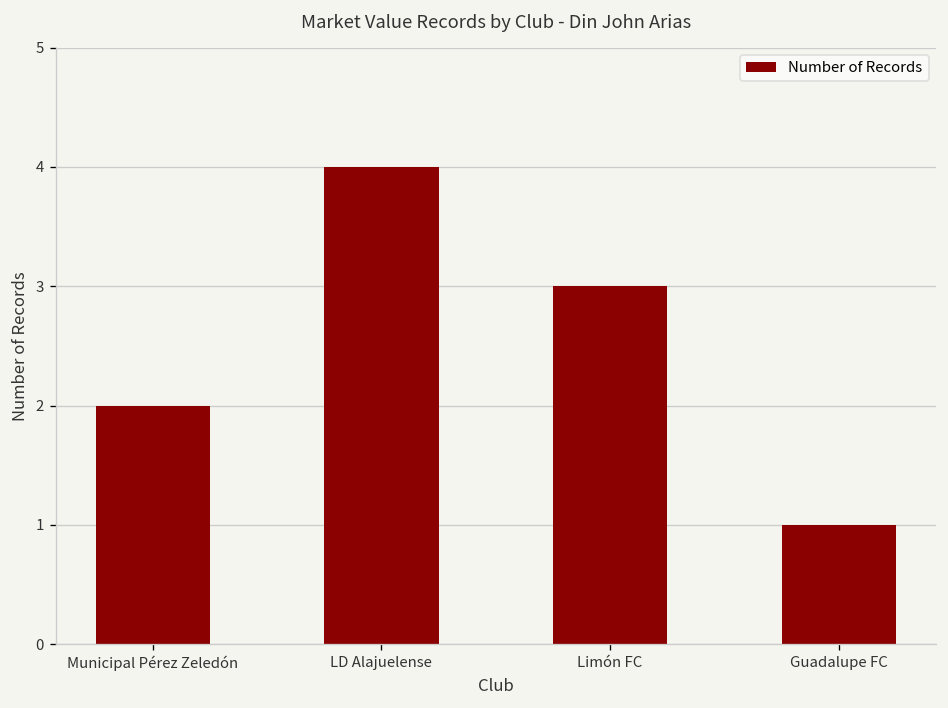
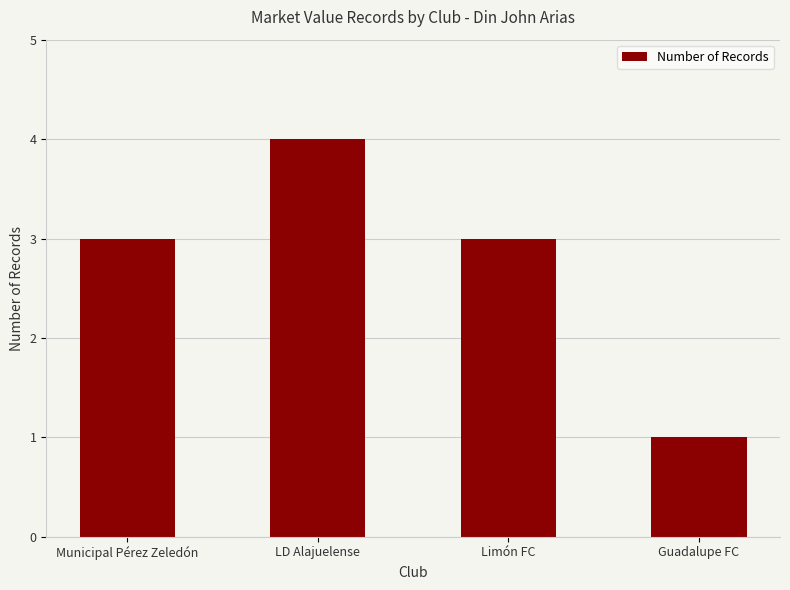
  {
-   "Municipal Pérez Zeledón": 2,
+   "Municipal Pérez Zeledón": 3,
    "LD Alajuelense": 4,
    "Limón FC": 3,
    "Guadalupe FC": 1
  }
